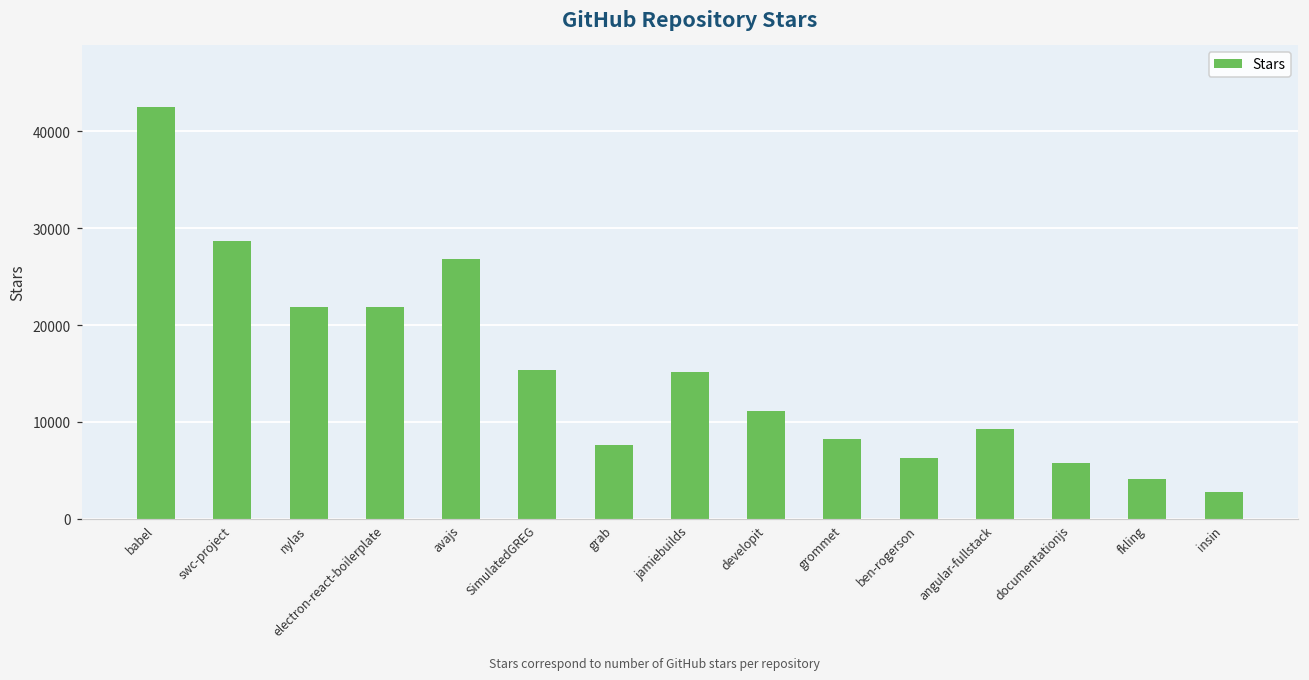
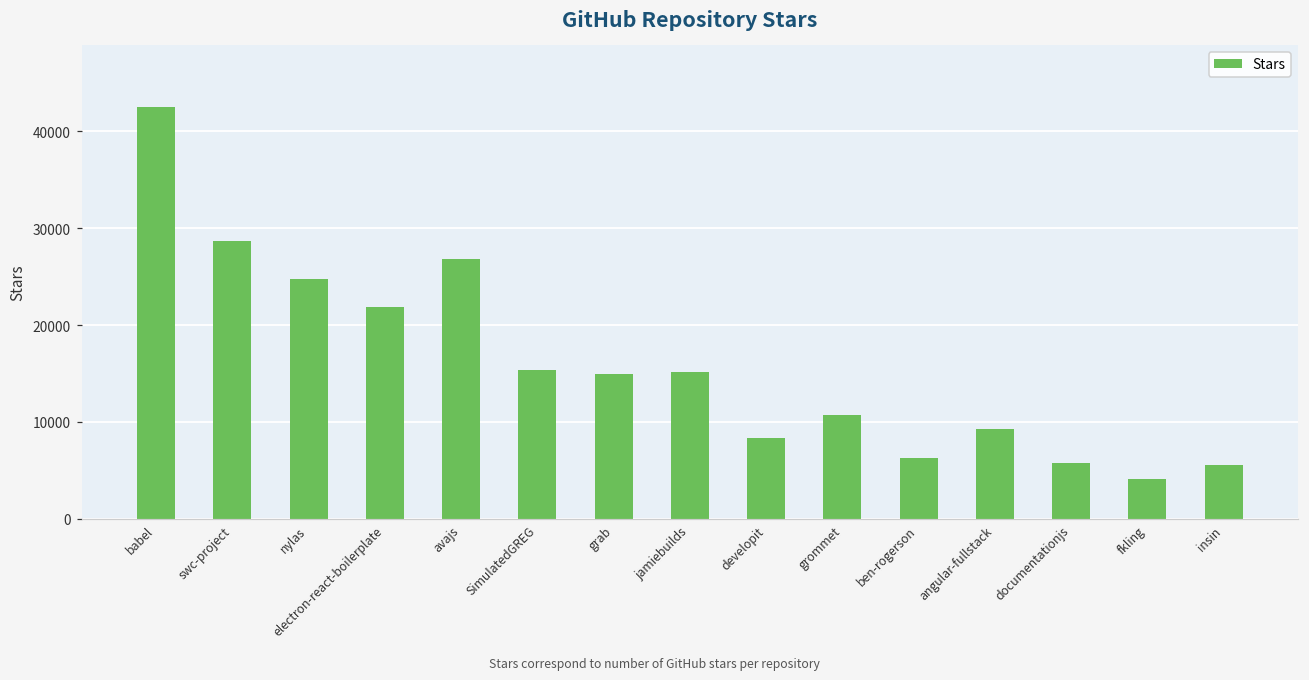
  {
    "babel": 43000,
    "swc-project": 29000,
-   "nylas": 22000,
+   "nylas": 25000,
    "electron-react-boilerplate": 22000,
    "avajs": 27000,
    "SimulatedGREG": 15000,
-   "grab": 8000,
+   "grab": 15000,
    "jamiebuilds": 15000,
-   "developit": 11000,
-   "grommet": 8000,
+   "developit": 8000,
+   "grommet": 11000,
    "ben-rogerson": 6000,
    "angular-fullstack": 9000,
    "documentationjs": 6000,
    "fkling": 4000,
-   "insin": 3000
+   "insin": 6000
  }
